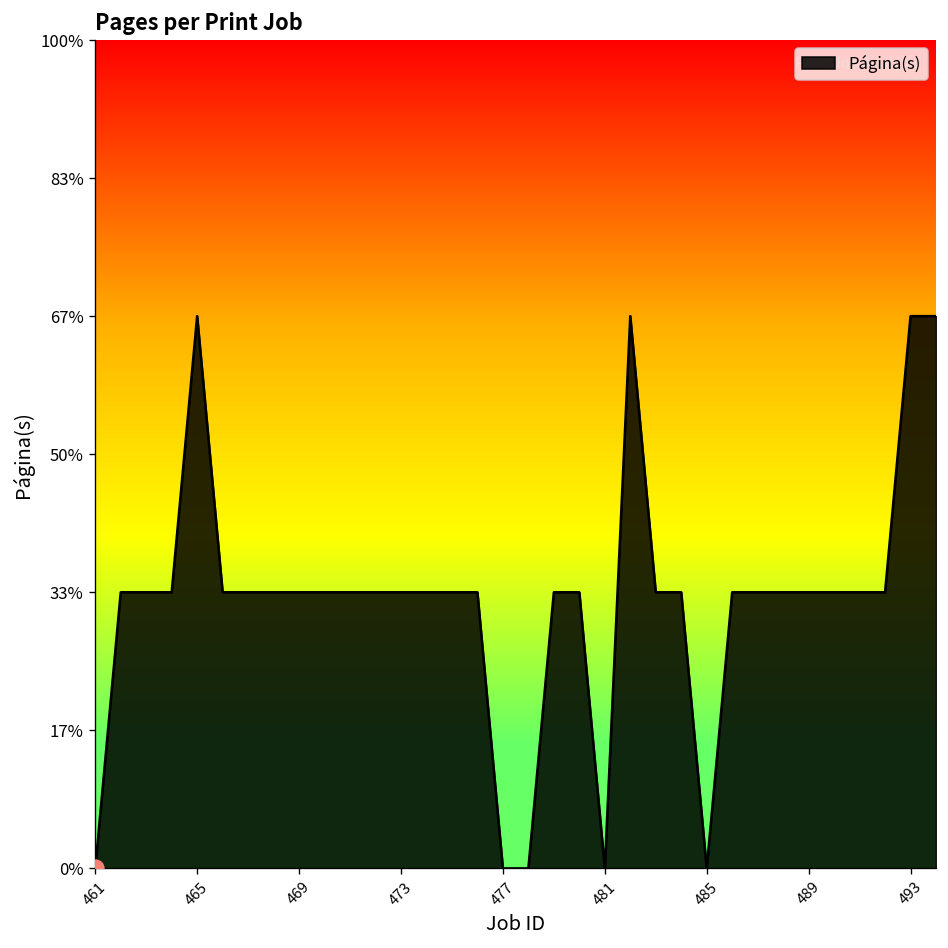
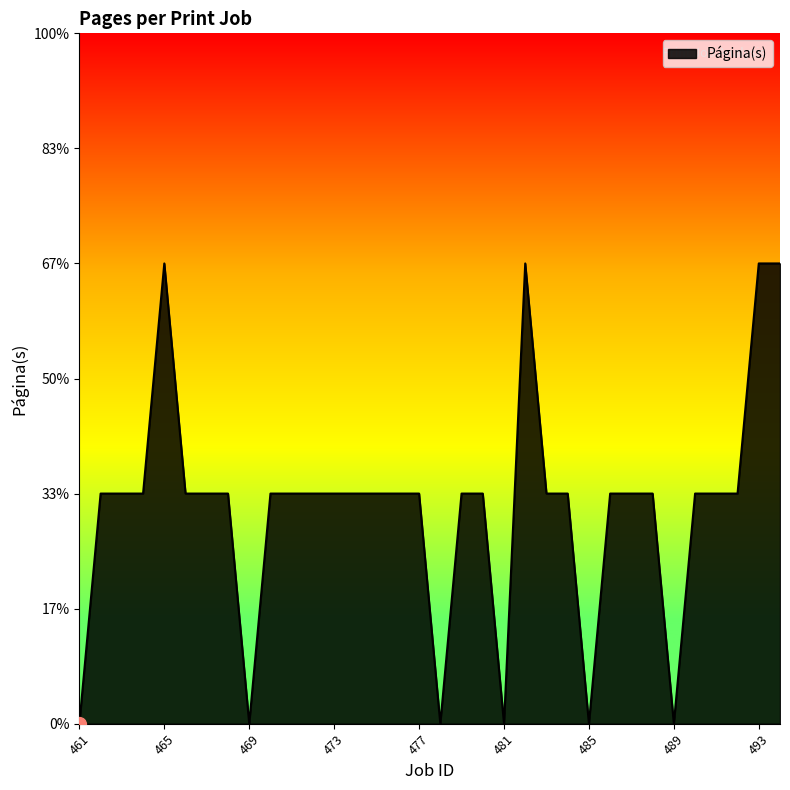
  {
    "Página(s)": {
      "465": "67%",
-     "469": "33%",
+     "469": "0%",
      "473": "33%",
-     "477": "0%",
+     "477": "33%",
      "481": "0%",
      "485": "0%",
-     "489": "33%",
+     "489": "0%",
      "493": "67%"
    }
  }
